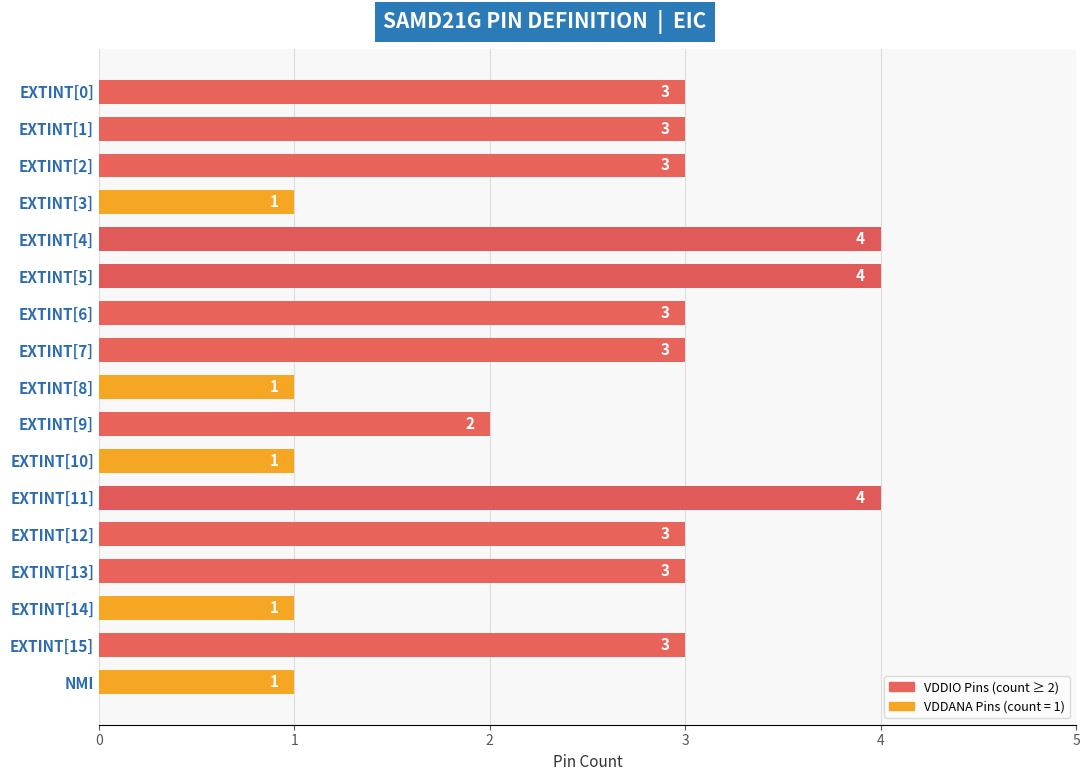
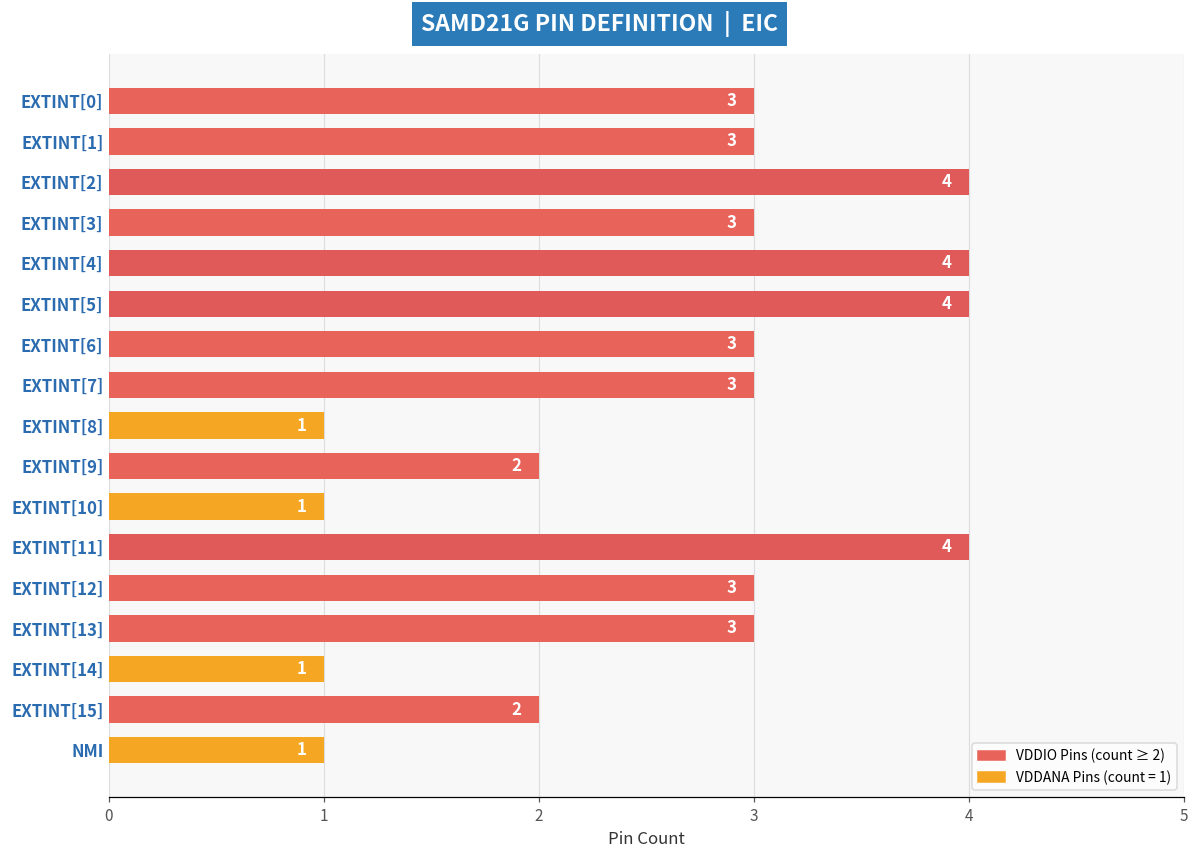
  {
    "EXTINT[0]": 3,
    "EXTINT[1]": 3,
-   "EXTINT[2]": 3,
-   "EXTINT[3]": 1,
+   "EXTINT[2]": 4,
+   "EXTINT[3]": 3,
    "EXTINT[4]": 4,
    "EXTINT[5]": 4,
    "EXTINT[6]": 3,
    "EXTINT[7]": 3,
    "EXTINT[8]": 1,
    "EXTINT[9]": 2,
    "EXTINT[10]": 1,
    "EXTINT[11]": 4,
    "EXTINT[12]": 3,
    "EXTINT[13]": 3,
    "EXTINT[14]": 1,
-   "EXTINT[15]": 3,
+   "EXTINT[15]": 2,
    "NMI": 1
  }
